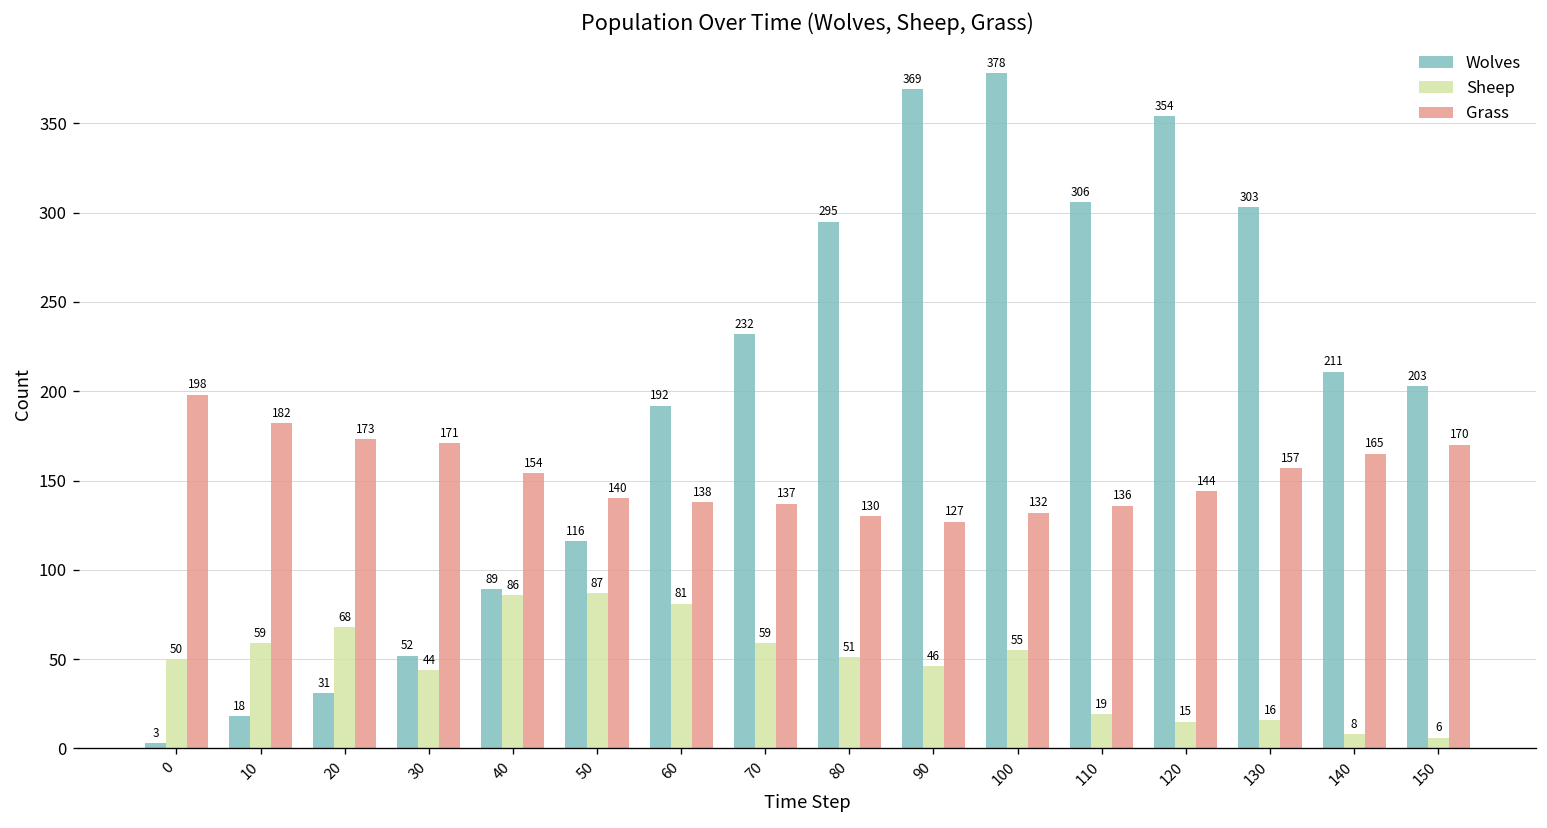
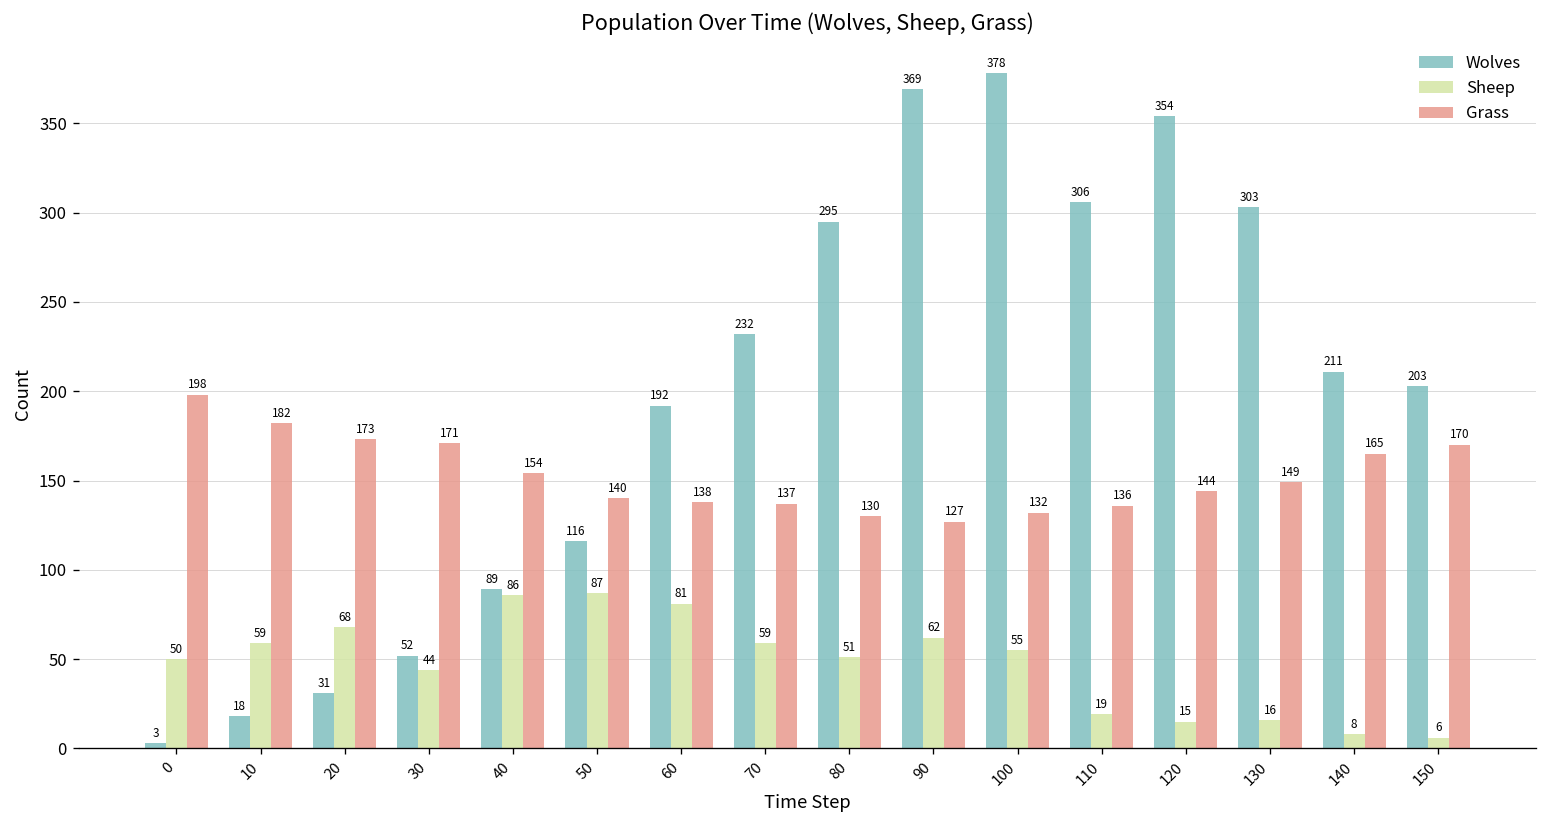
  {
    "Wolves": {
      "0": 3,
      "10": 18,
      "20": 31,
      "30": 52,
      "40": 89,
      "50": 116,
      "60": 192,
      "70": 232,
      "80": 295,
      "90": 369,
      "100": 378,
      "110": 306,
      "120": 354,
      "130": 303,
      "140": 211,
      "150": 203
    },
    "Sheep": {
      "0": 50,
      "10": 59,
      "20": 68,
      "30": 44,
      "40": 86,
      "50": 87,
      "60": 81,
      "70": 59,
      "80": 51,
-     "90": 46,
+     "90": 62,
      "100": 55,
      "110": 19,
      "120": 15,
      "130": 16,
      "140": 8,
      "150": 6
    },
    "Grass": {
      "0": 198,
      "10": 182,
      "20": 173,
      "30": 171,
      "40": 154,
      "50": 140,
      "60": 138,
      "70": 137,
      "80": 130,
      "90": 127,
      "100": 132,
      "110": 136,
      "120": 144,
-     "130": 157,
+     "130": 149,
      "140": 165,
      "150": 170
    }
  }
